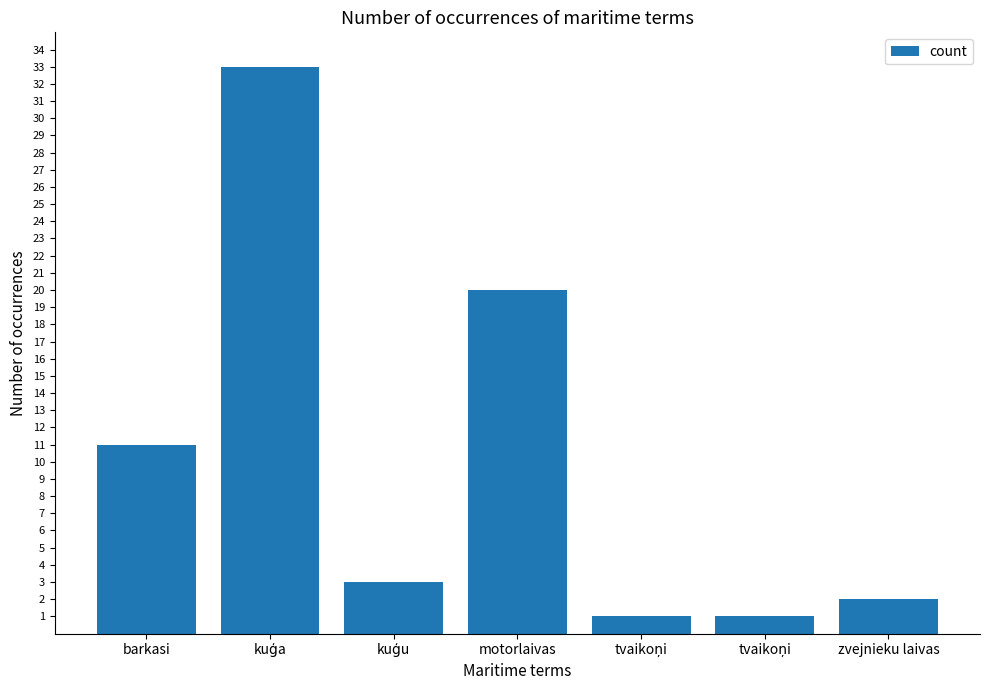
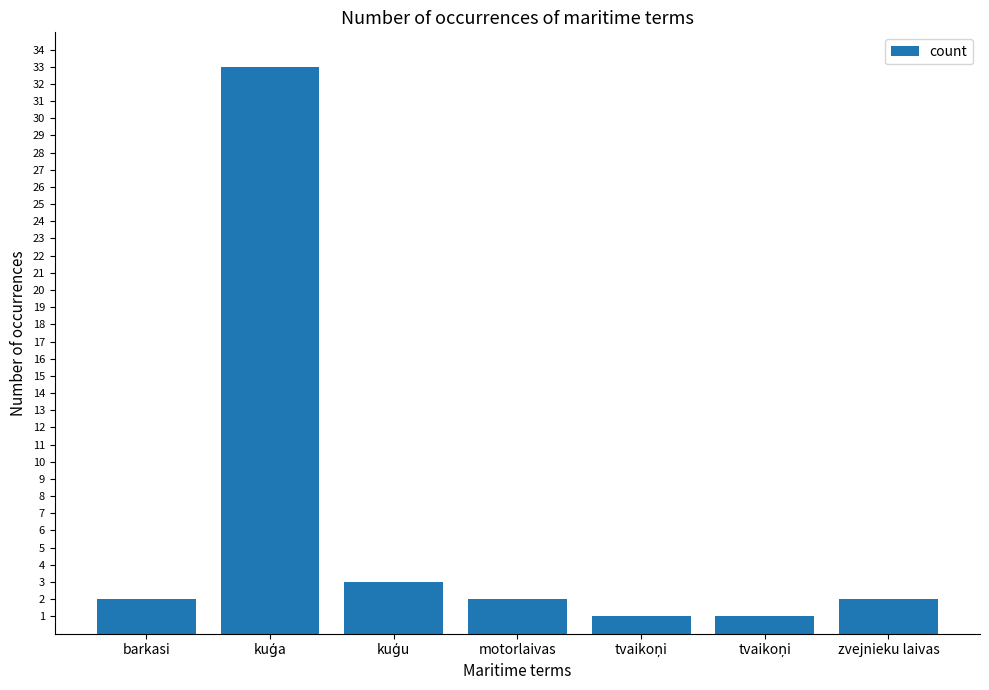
  {
-   "barkasi": 11,
+   "barkasi": 2,
    "kuģa": 33,
    "kuģu": 3,
-   "motorlaivas": 20,
+   "motorlaivas": 2,
    "zvejnieku laivas": 2
  }
